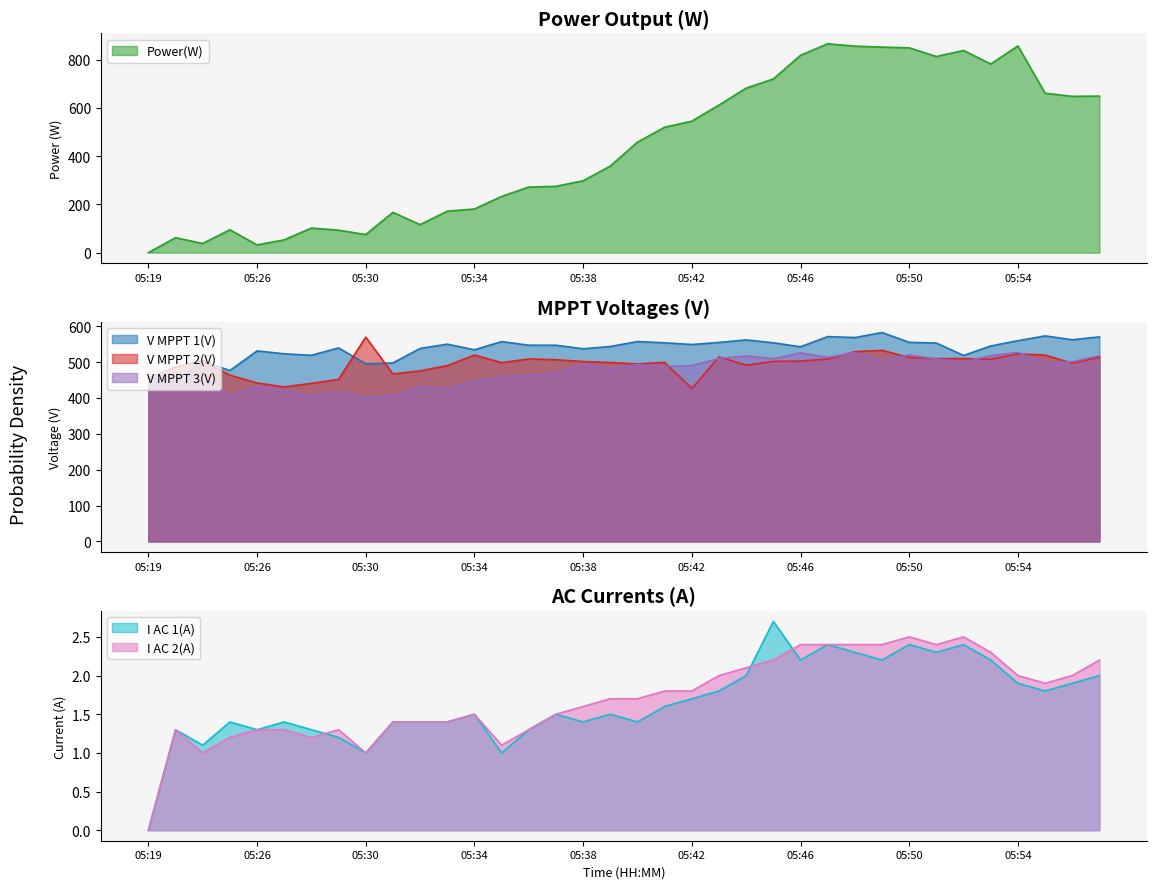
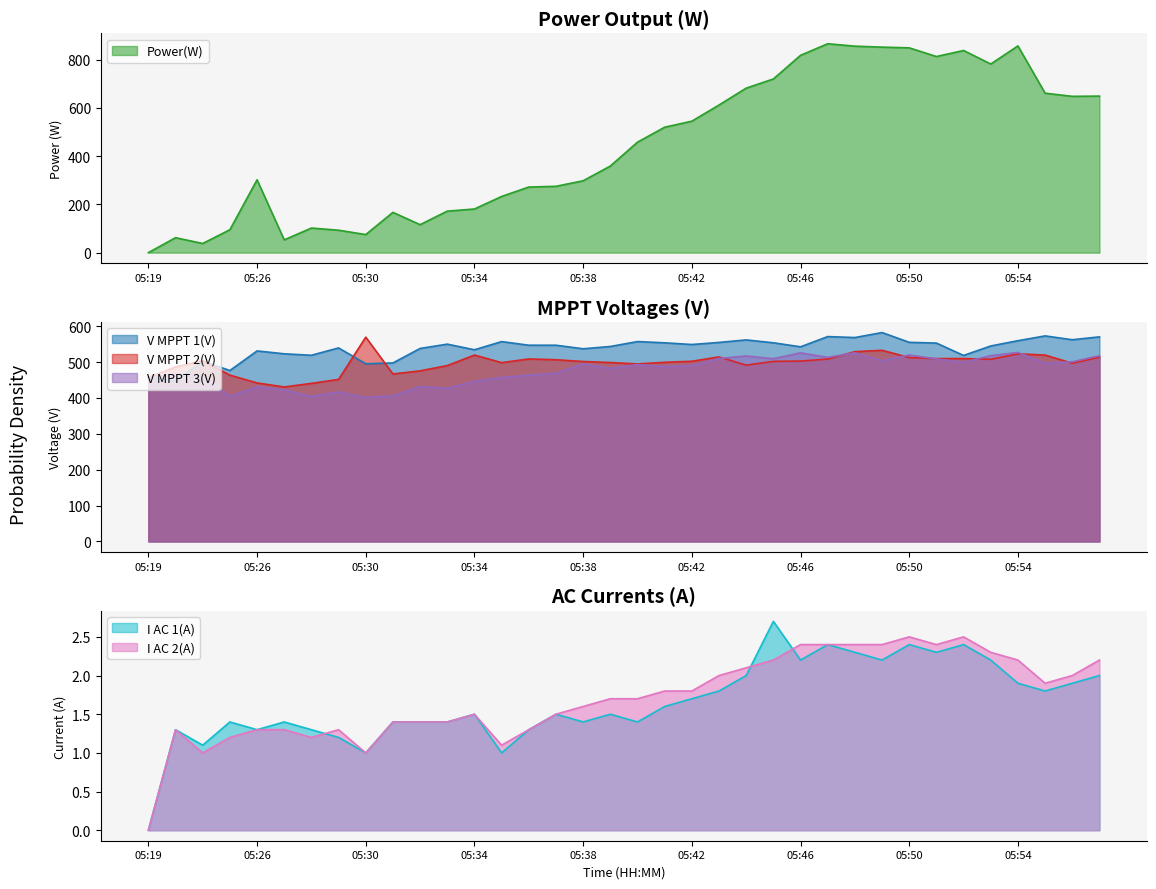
  {
    "Power Output (W)": {
      "05:19": 0,
-     "05:26": 30,
+     "05:26": 300,
      "05:30": 80,
      "05:34": 180,
      "05:38": 300,
      "05:42": 550,
      "05:46": 820,
      "05:50": 850,
      "05:54": 860
    },
    "MPPT Voltages (V)": {
      "V MPPT 1(V)": {
        "05:26": 530,
        "05:30": 500,
        "05:34": 530,
        "05:38": 540,
        "05:42": 550,
        "05:46": 540,
        "05:50": 560,
        "05:54": 560
      },
      "V MPPT 2(V)": {
        "05:26": 440,
        "05:30": 570,
        "05:34": 520,
-       "05:42": 430,
+       "05:42": 500,
        "05:46": 500,
        "05:50": 510
      },
      "V MPPT 3(V)": {
        "05:26": 430,
        "05:30": 400,
        "05:34": 450,
        "05:42": 490,
        "05:46": 530,
        "05:50": 520
      }
    },
    "AC Currents (A)": {
      "I AC 1(A)": {
        "05:38": 1.4,
        "05:42": 1.7,
        "05:46": 2.2,
        "05:50": 2.4,
        "05:54": 1.9
      },
      "I AC 2(A)": {
        "05:38": 1.6,
        "05:42": 1.8,
        "05:46": 2.4,
        "05:50": 2.5,
-       "05:54": 2.0
+       "05:54": 2.2
      }
    }
  }
